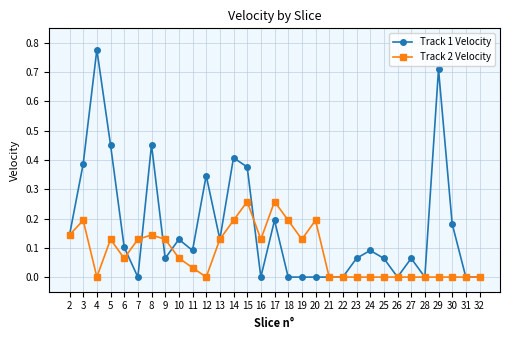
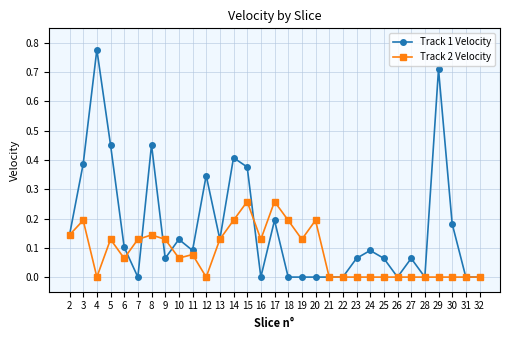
  {
    "Track 1 Velocity": {
      "3": 0.39,
      "4": 0.78,
      "5": 0.45,
      "6": 0.10,
      "7": 0.00,
      "8": 0.45,
      "9": 0.06,
      "10": 0.13,
      "11": 0.09,
      "12": 0.35,
      "14": 0.41,
      "15": 0.38,
      "16": 0.00,
      "17": 0.19,
      "18": 0.00,
      "19": 0.00,
      "20": 0.00,
      "23": 0.06,
      "24": 0.09,
      "25": 0.06,
      "27": 0.06,
      "29": 0.71,
      "30": 0.18
    },
    "Track 2 Velocity": {
      "3": 0.19,
      "4": 0.00,
      "5": 0.13,
      "6": 0.06,
      "7": 0.13,
      "8": 0.14,
      "9": 0.13,
      "10": 0.07,
-     "11": 0.03,
+     "11": 0.08,
      "12": 0.00,
      "14": 0.19,
      "15": 0.26,
      "16": 0.13,
      "17": 0.26,
      "18": 0.19,
      "19": 0.13,
      "20": 0.19,
      "23": 0.00,
      "24": 0.00,
      "25": 0.00,
      "27": 0.00,
      "29": 0.00,
      "30": 0.00
    }
  }
